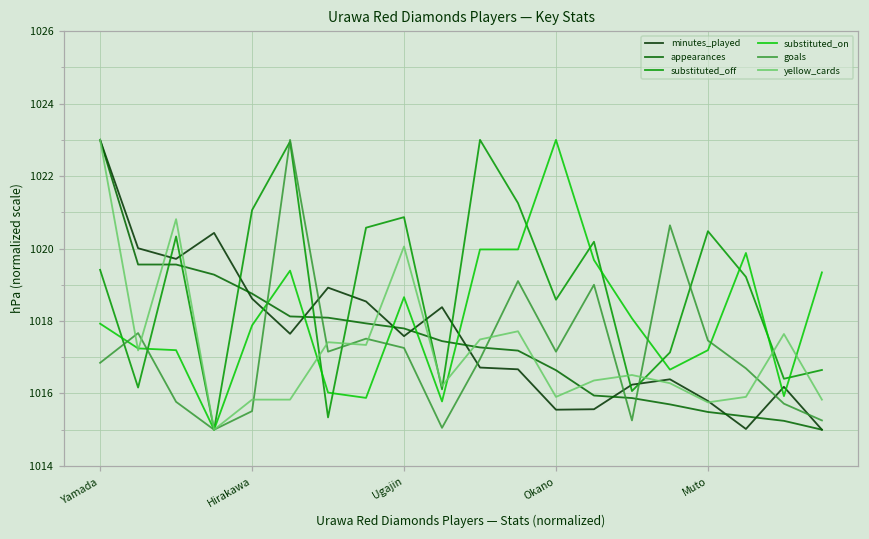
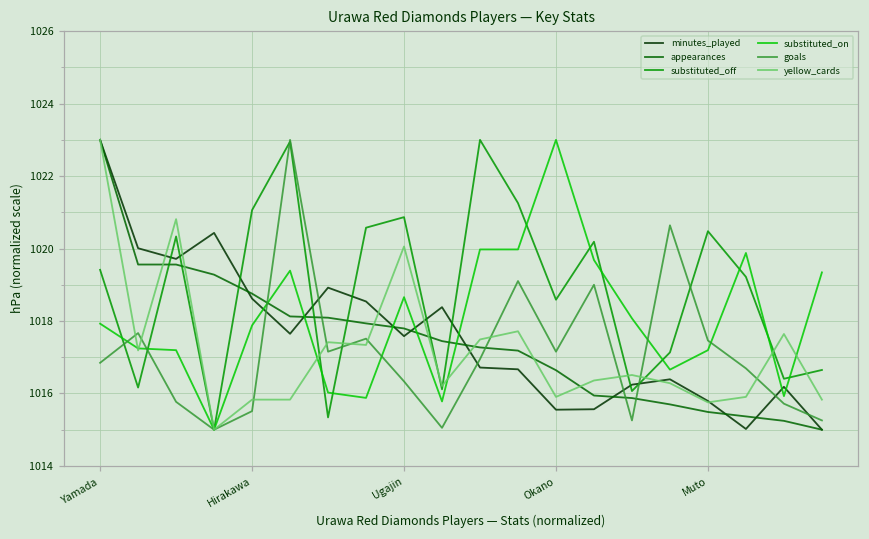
  {
    "goals": {
      "Yamada": 1016.8,
      "Hirakawa": 1015.5,
-     "Ugajin": 1017.3,
+     "Ugajin": 1016.3,
      "Okano": 1017.2,
      "Muto": 1017.5
    },
    "yellow_cards": {
      "Hirakawa": 1015.8,
      "Ugajin": 1020.1,
      "Okano": 1015.9
    }
  }
